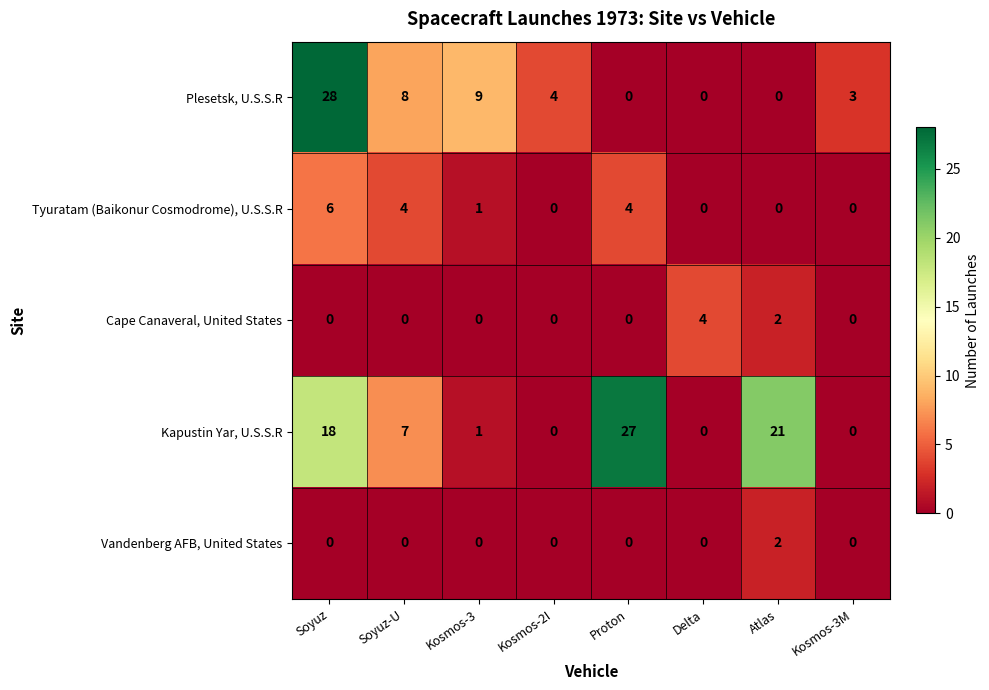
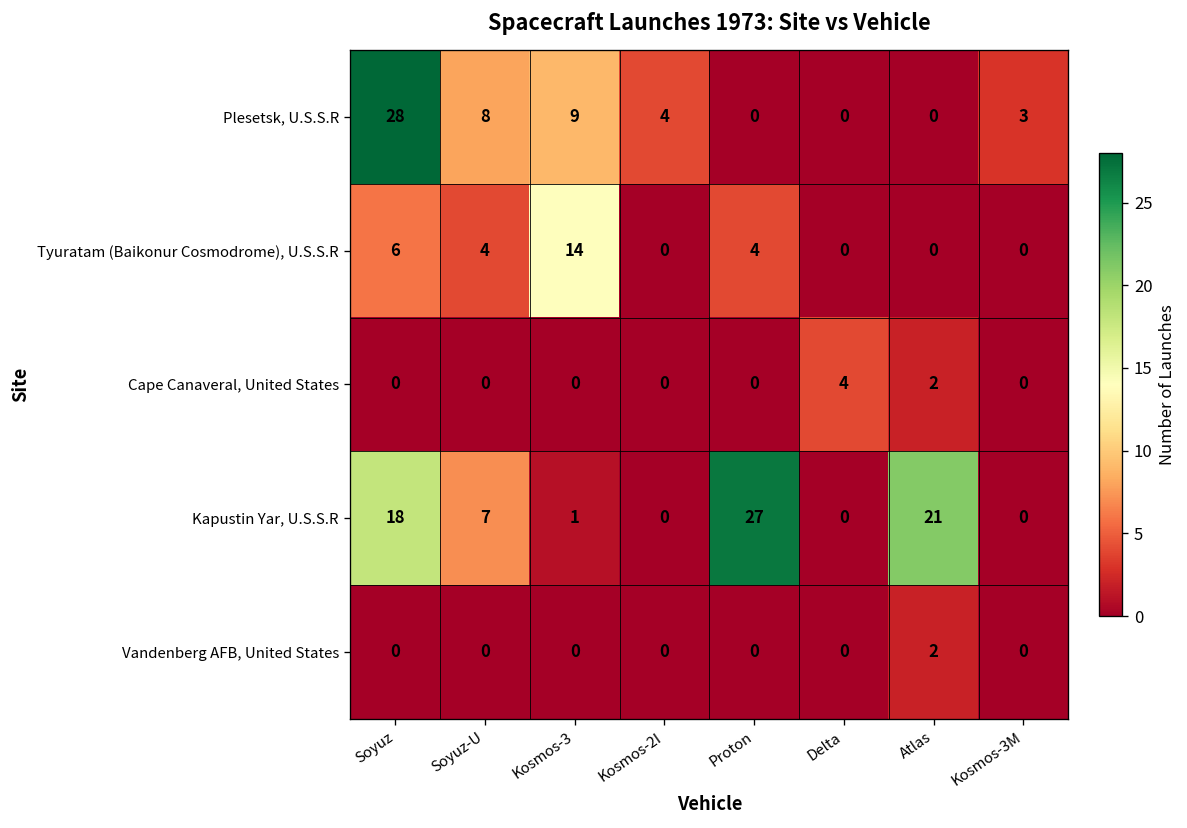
  {
    "Plesetsk, U.S.S.R": {
      "Soyuz": 28,
      "Soyuz-U": 8,
      "Kosmos-3": 9,
      "Kosmos-2I": 4,
      "Proton": 0,
      "Delta": 0,
      "Atlas": 0,
      "Kosmos-3M": 3
    },
    "Tyuratam (Baikonur Cosmodrome), U.S.S.R": {
      "Soyuz": 6,
      "Soyuz-U": 4,
-     "Kosmos-3": 1,
+     "Kosmos-3": 14,
      "Kosmos-2I": 0,
      "Proton": 4,
      "Delta": 0,
      "Atlas": 0,
      "Kosmos-3M": 0
    },
    "Cape Canaveral, United States": {
      "Soyuz": 0,
      "Soyuz-U": 0,
      "Kosmos-3": 0,
      "Kosmos-2I": 0,
      "Proton": 0,
      "Delta": 4,
      "Atlas": 2,
      "Kosmos-3M": 0
    },
    "Kapustin Yar, U.S.S.R": {
      "Soyuz": 18,
      "Soyuz-U": 7,
      "Kosmos-3": 1,
      "Kosmos-2I": 0,
      "Proton": 27,
      "Delta": 0,
      "Atlas": 21,
      "Kosmos-3M": 0
    },
    "Vandenberg AFB, United States": {
      "Soyuz": 0,
      "Soyuz-U": 0,
      "Kosmos-3": 0,
      "Kosmos-2I": 0,
      "Proton": 0,
      "Delta": 0,
      "Atlas": 2,
      "Kosmos-3M": 0
    }
  }
